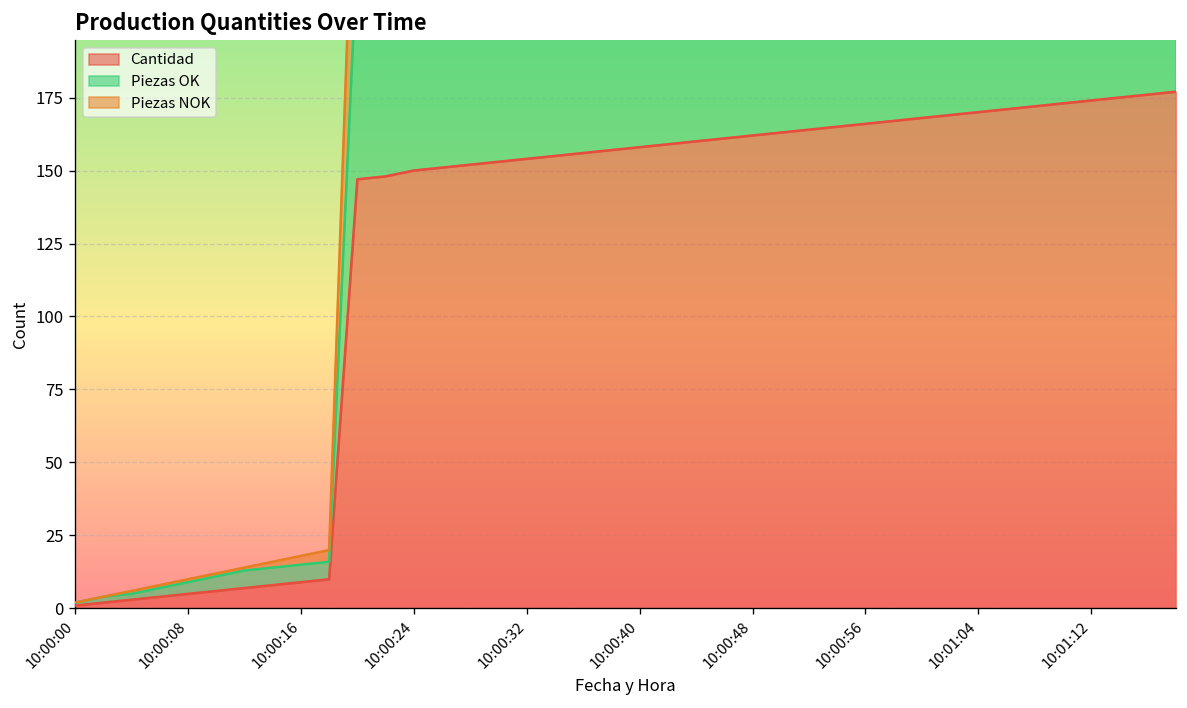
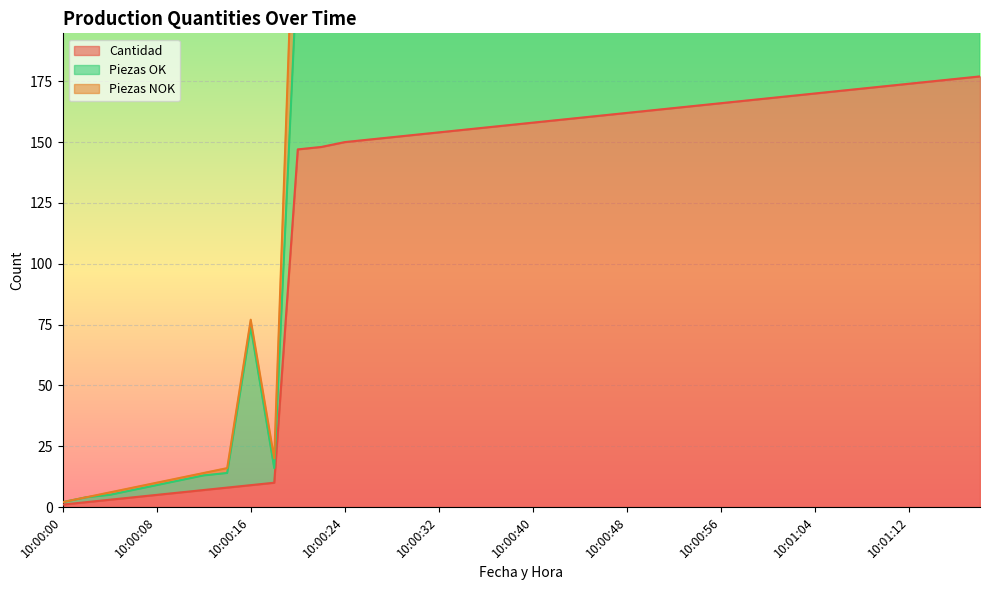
  {
    "Piezas OK": {
-     "10:00:16": 6
+     "10:00:16": 65
    }
  }
